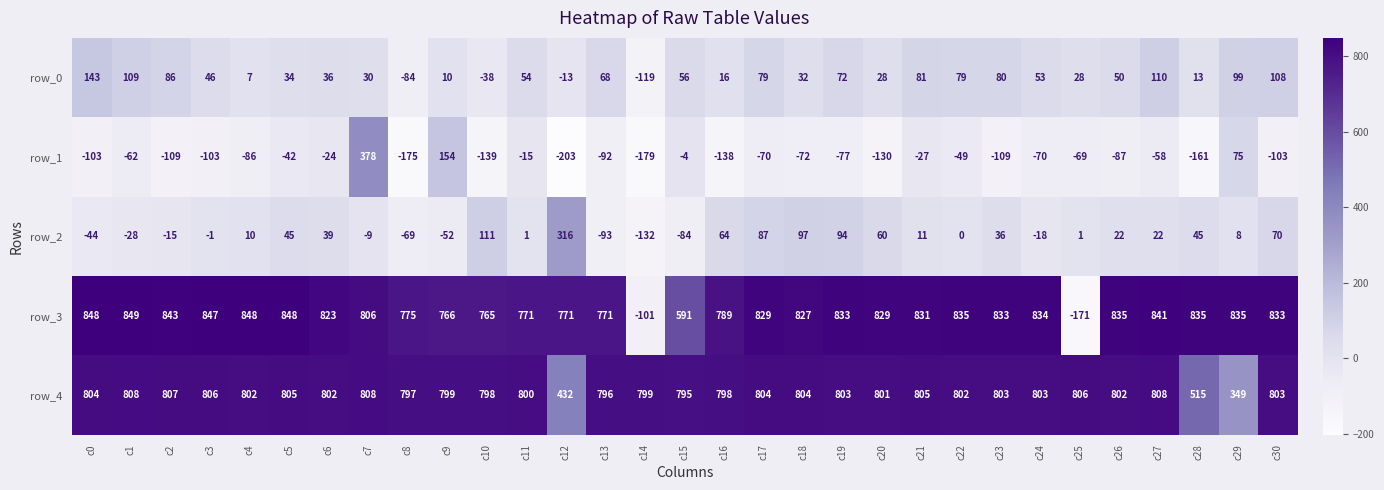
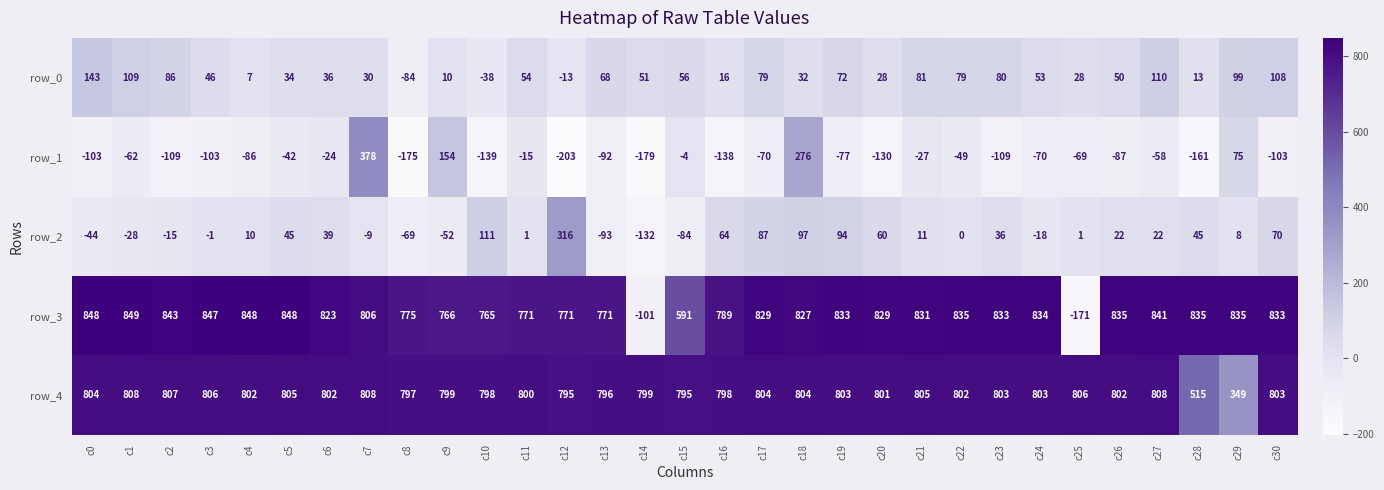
  {
    "row_0": {
      "c0": 143,
      "c1": 109,
      "c2": 86,
      "c3": 46,
      "c4": 7,
      "c5": 34,
      "c6": 36,
      "c7": 30,
      "c8": -84,
      "c9": 10,
      "c10": -38,
      "c11": 54,
      "c12": -13,
      "c13": 68,
-     "c14": -119,
+     "c14": 51,
      "c15": 56,
      "c16": 16,
      "c17": 79,
      "c18": 32,
      "c19": 72,
      "c20": 28,
      "c21": 81,
      "c22": 79,
      "c23": 80,
      "c24": 53,
      "c25": 28,
      "c26": 50,
      "c27": 110,
      "c28": 13,
      "c29": 99,
      "c30": 108
    },
    "row_1": {
      "c0": -103,
      "c1": -62,
      "c2": -109,
      "c3": -103,
      "c4": -86,
      "c5": -42,
      "c6": -24,
      "c7": 378,
      "c8": -175,
      "c9": 154,
      "c10": -139,
      "c11": -15,
      "c12": -203,
      "c13": -92,
      "c14": -179,
      "c15": -4,
      "c16": -138,
      "c17": -70,
-     "c18": -72,
+     "c18": 276,
      "c19": -77,
      "c20": -130,
      "c21": -27,
      "c22": -49,
      "c23": -109,
      "c24": -70,
      "c25": -69,
      "c26": -87,
      "c27": -58,
      "c28": -161,
      "c29": 75,
      "c30": -103
    },
    "row_2": {
      "c0": -44,
      "c1": -28,
      "c2": -15,
      "c3": -1,
      "c4": 10,
      "c5": 45,
      "c6": 39,
      "c7": -9,
      "c8": -69,
      "c9": -52,
      "c10": 111,
      "c11": 1,
      "c12": 316,
      "c13": -93,
      "c14": -132,
      "c15": -84,
      "c16": 64,
      "c17": 87,
      "c18": 97,
      "c19": 94,
      "c20": 60,
      "c21": 11,
      "c22": 0,
      "c23": 36,
      "c24": -18,
      "c25": 1,
      "c26": 22,
      "c27": 22,
      "c28": 45,
      "c29": 8,
      "c30": 70
    },
    "row_3": {
      "c0": 848,
      "c1": 849,
      "c2": 843,
      "c3": 847,
      "c4": 848,
      "c5": 848,
      "c6": 823,
      "c7": 806,
      "c8": 775,
      "c9": 766,
      "c10": 765,
      "c11": 771,
      "c12": 771,
      "c13": 771,
      "c14": -101,
      "c15": 591,
      "c16": 789,
      "c17": 829,
      "c18": 827,
      "c19": 833,
      "c20": 829,
      "c21": 831,
      "c22": 835,
      "c23": 833,
      "c24": 834,
      "c25": -171,
      "c26": 835,
      "c27": 841,
      "c28": 835,
      "c29": 835,
      "c30": 833
    },
    "row_4": {
      "c0": 804,
      "c1": 808,
      "c2": 807,
      "c3": 806,
      "c4": 802,
      "c5": 805,
      "c6": 802,
      "c7": 808,
      "c8": 797,
      "c9": 799,
      "c10": 798,
      "c11": 800,
-     "c12": 432,
+     "c12": 795,
      "c13": 796,
      "c14": 799,
      "c15": 795,
      "c16": 798,
      "c17": 804,
      "c18": 804,
      "c19": 803,
      "c20": 801,
      "c21": 805,
      "c22": 802,
      "c23": 803,
      "c24": 803,
      "c25": 806,
      "c26": 802,
      "c27": 808,
      "c28": 515,
      "c29": 349,
      "c30": 803
    }
  }
